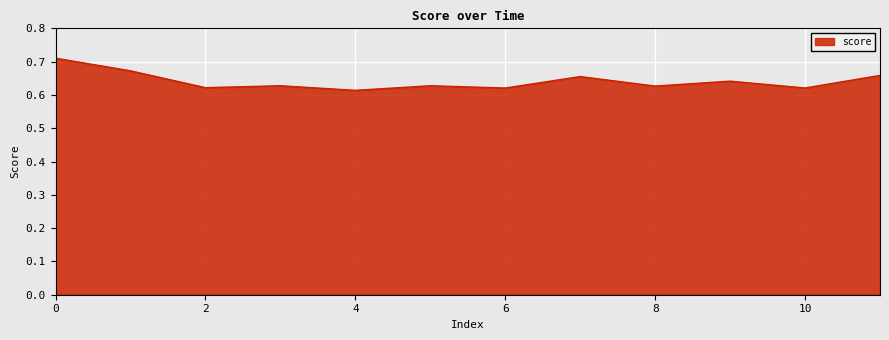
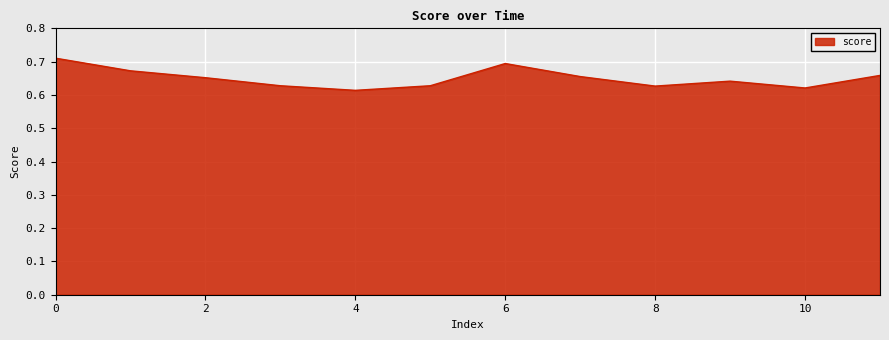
  {
    "0": 0.71,
-   "2": 0.62,
+   "2": 0.65,
    "4": 0.61,
-   "6": 0.62,
+   "6": 0.69,
    "8": 0.63,
    "10": 0.62
  }
